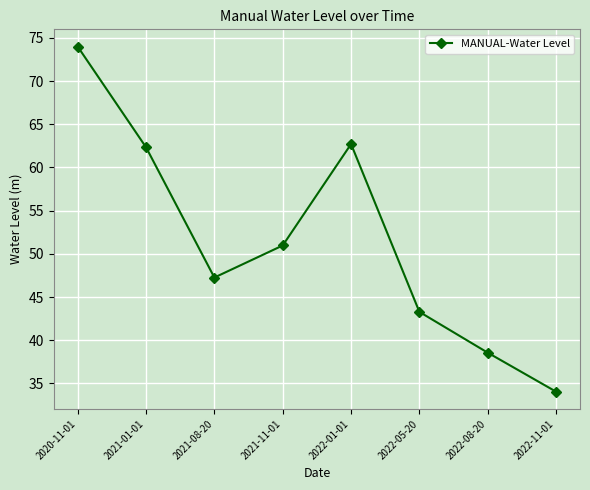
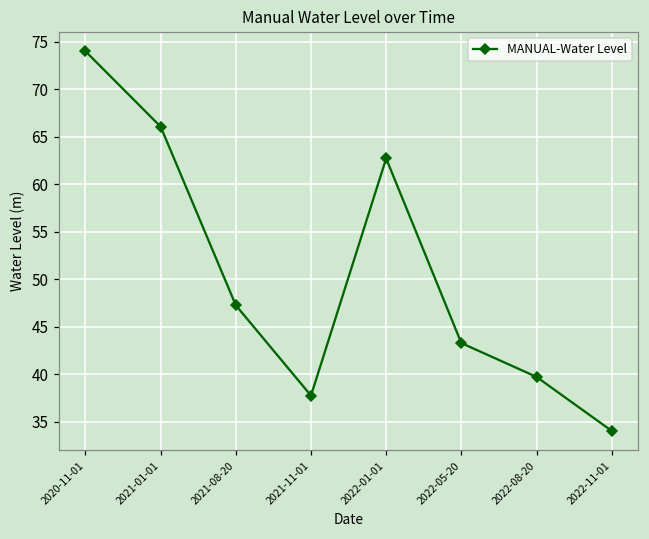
  {
    "2020-11-01": 74,
-   "2021-01-01": 62,
+   "2021-01-01": 66,
    "2021-08-20": 47,
-   "2021-11-01": 51,
+   "2021-11-01": 38,
    "2022-01-01": 63,
    "2022-05-20": 43,
-   "2022-08-20": 39,
+   "2022-08-20": 40,
    "2022-11-01": 34
  }
